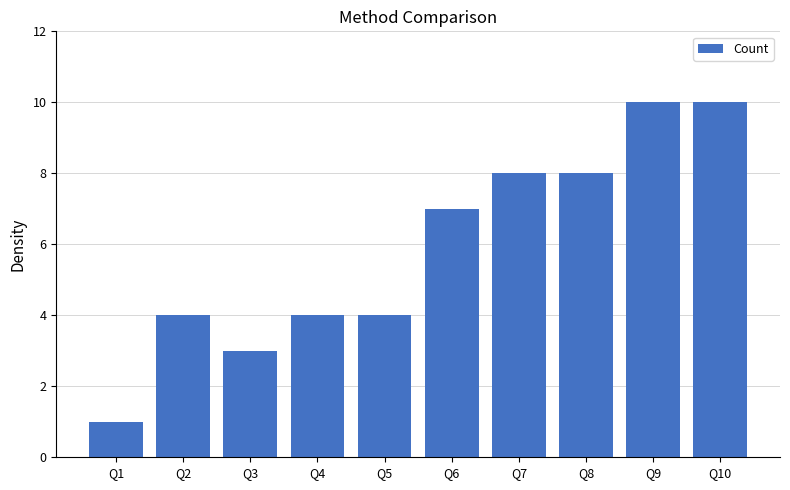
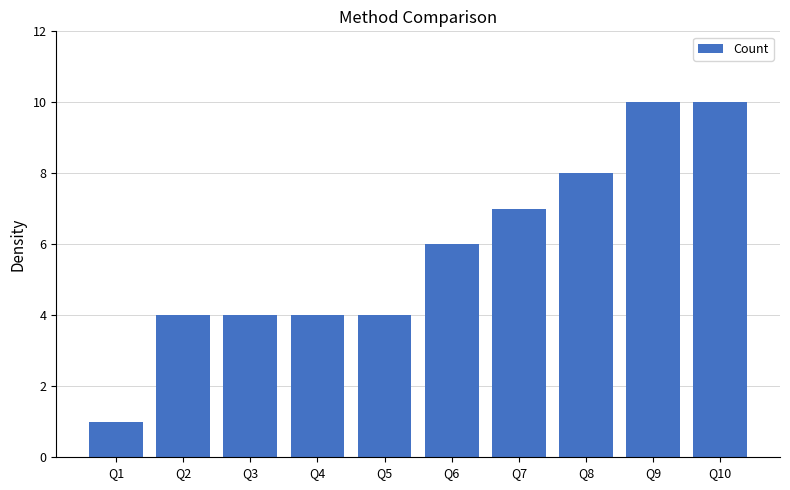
  {
    "Q1": 1,
    "Q2": 4,
-   "Q3": 3,
+   "Q3": 4,
    "Q4": 4,
    "Q5": 4,
-   "Q6": 7,
-   "Q7": 8,
+   "Q6": 6,
+   "Q7": 7,
    "Q8": 8,
    "Q9": 10,
    "Q10": 10
  }
